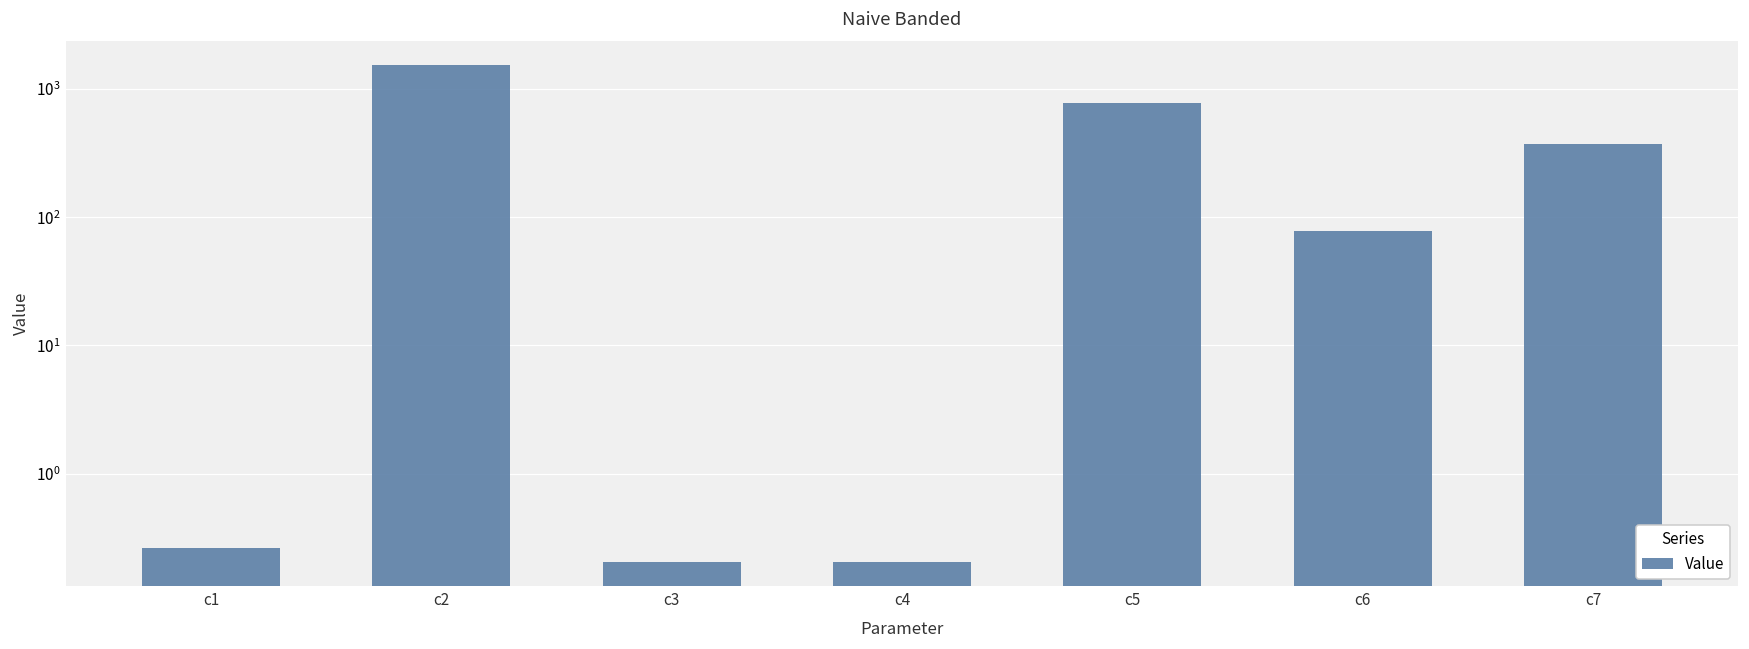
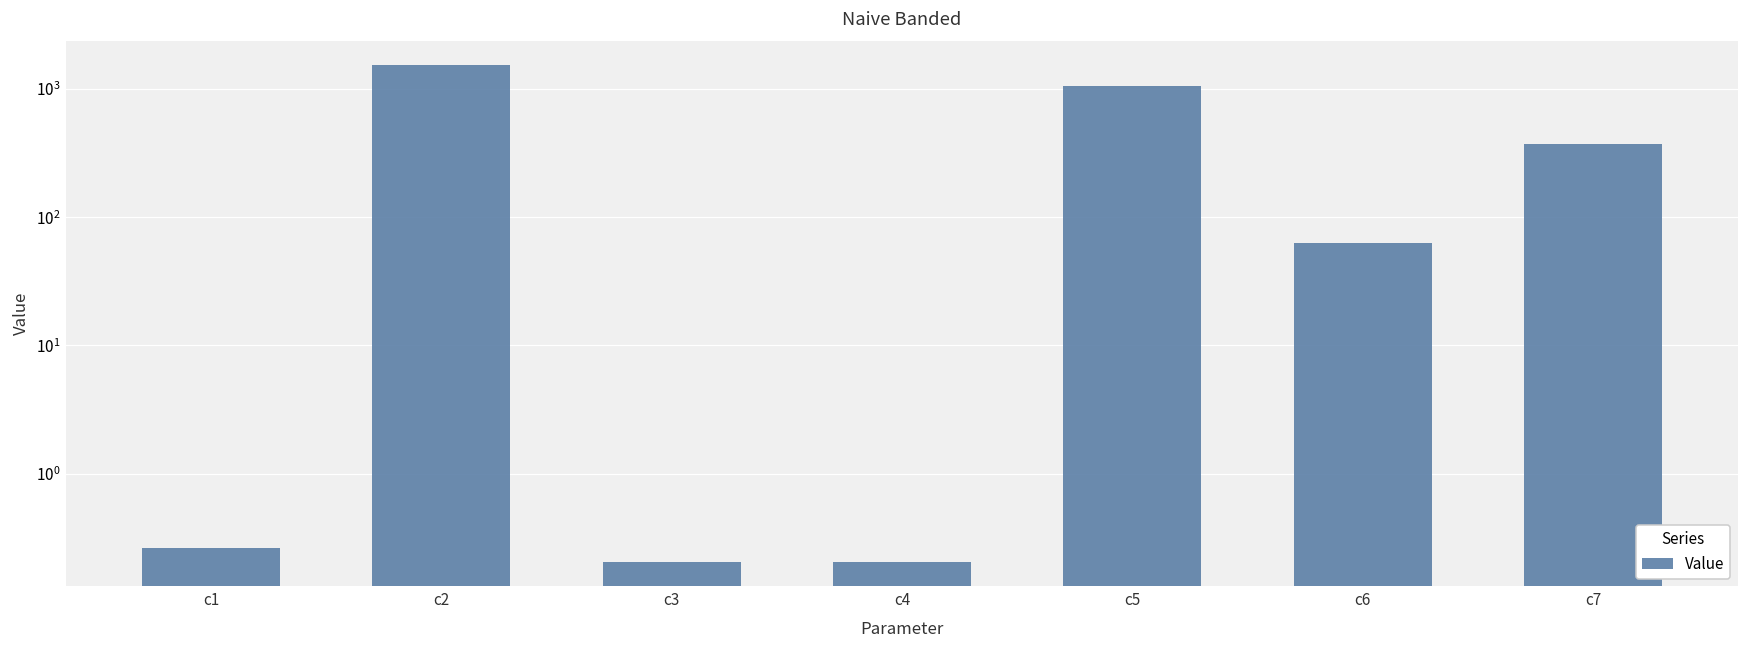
  {
    "c1": 0.27,
    "c2": 1500,
    "c3": 0.21,
    "c4": 0.21,
-   "c5": 800,
-   "c6": 80,
+   "c5": 1100,
+   "c6": 60,
    "c7": 370
  }
